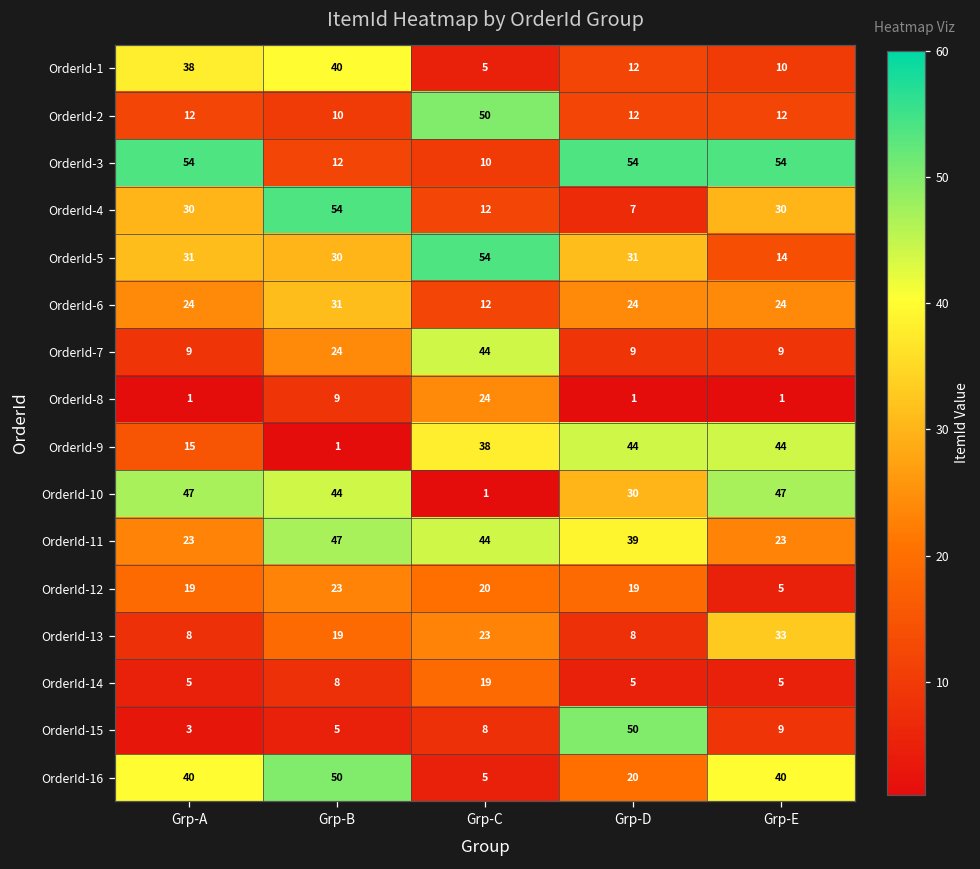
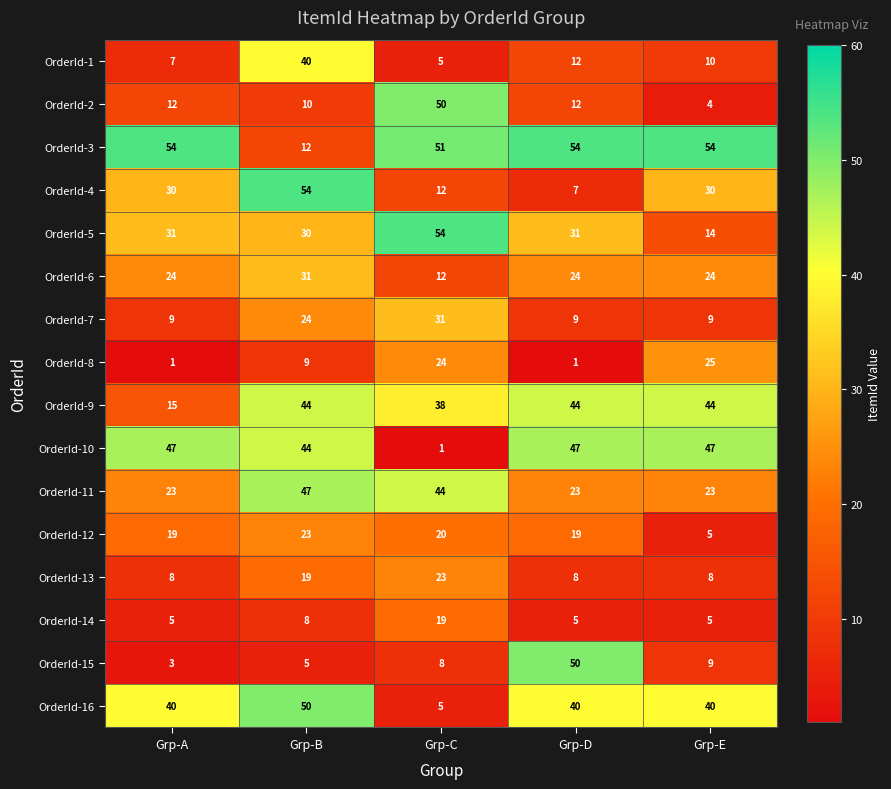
  {
    "OrderId-1": {
-     "Grp-A": 38,
+     "Grp-A": 7,
      "Grp-B": 40,
      "Grp-C": 5,
      "Grp-D": 12,
      "Grp-E": 10
    },
    "OrderId-2": {
      "Grp-A": 12,
      "Grp-B": 10,
      "Grp-C": 50,
      "Grp-D": 12,
-     "Grp-E": 12
+     "Grp-E": 4
    },
    "OrderId-3": {
      "Grp-A": 54,
      "Grp-B": 12,
-     "Grp-C": 10,
+     "Grp-C": 51,
      "Grp-D": 54,
      "Grp-E": 54
    },
    "OrderId-4": {
      "Grp-A": 30,
      "Grp-B": 54,
      "Grp-C": 12,
      "Grp-D": 7,
      "Grp-E": 30
    },
    "OrderId-5": {
      "Grp-A": 31,
      "Grp-B": 30,
      "Grp-C": 54,
      "Grp-D": 31,
      "Grp-E": 14
    },
    "OrderId-6": {
      "Grp-A": 24,
      "Grp-B": 31,
      "Grp-C": 12,
      "Grp-D": 24,
      "Grp-E": 24
    },
    "OrderId-7": {
      "Grp-A": 9,
      "Grp-B": 24,
-     "Grp-C": 44,
+     "Grp-C": 31,
      "Grp-D": 9,
      "Grp-E": 9
    },
    "OrderId-8": {
      "Grp-A": 1,
      "Grp-B": 9,
      "Grp-C": 24,
      "Grp-D": 1,
-     "Grp-E": 1
+     "Grp-E": 25
    },
    "OrderId-9": {
      "Grp-A": 15,
-     "Grp-B": 1,
+     "Grp-B": 44,
      "Grp-C": 38,
      "Grp-D": 44,
      "Grp-E": 44
    },
    "OrderId-10": {
      "Grp-A": 47,
      "Grp-B": 44,
      "Grp-C": 1,
-     "Grp-D": 30,
+     "Grp-D": 47,
      "Grp-E": 47
    },
    "OrderId-11": {
      "Grp-A": 23,
      "Grp-B": 47,
      "Grp-C": 44,
-     "Grp-D": 39,
+     "Grp-D": 23,
      "Grp-E": 23
    },
    "OrderId-12": {
      "Grp-A": 19,
      "Grp-B": 23,
      "Grp-C": 20,
      "Grp-D": 19,
      "Grp-E": 5
    },
    "OrderId-13": {
      "Grp-A": 8,
      "Grp-B": 19,
      "Grp-C": 23,
      "Grp-D": 8,
-     "Grp-E": 33
+     "Grp-E": 8
    },
    "OrderId-14": {
      "Grp-A": 5,
      "Grp-B": 8,
      "Grp-C": 19,
      "Grp-D": 5,
      "Grp-E": 5
    },
    "OrderId-15": {
      "Grp-A": 3,
      "Grp-B": 5,
      "Grp-C": 8,
      "Grp-D": 50,
      "Grp-E": 9
    },
    "OrderId-16": {
      "Grp-A": 40,
      "Grp-B": 50,
      "Grp-C": 5,
-     "Grp-D": 20,
+     "Grp-D": 40,
      "Grp-E": 40
    }
  }
